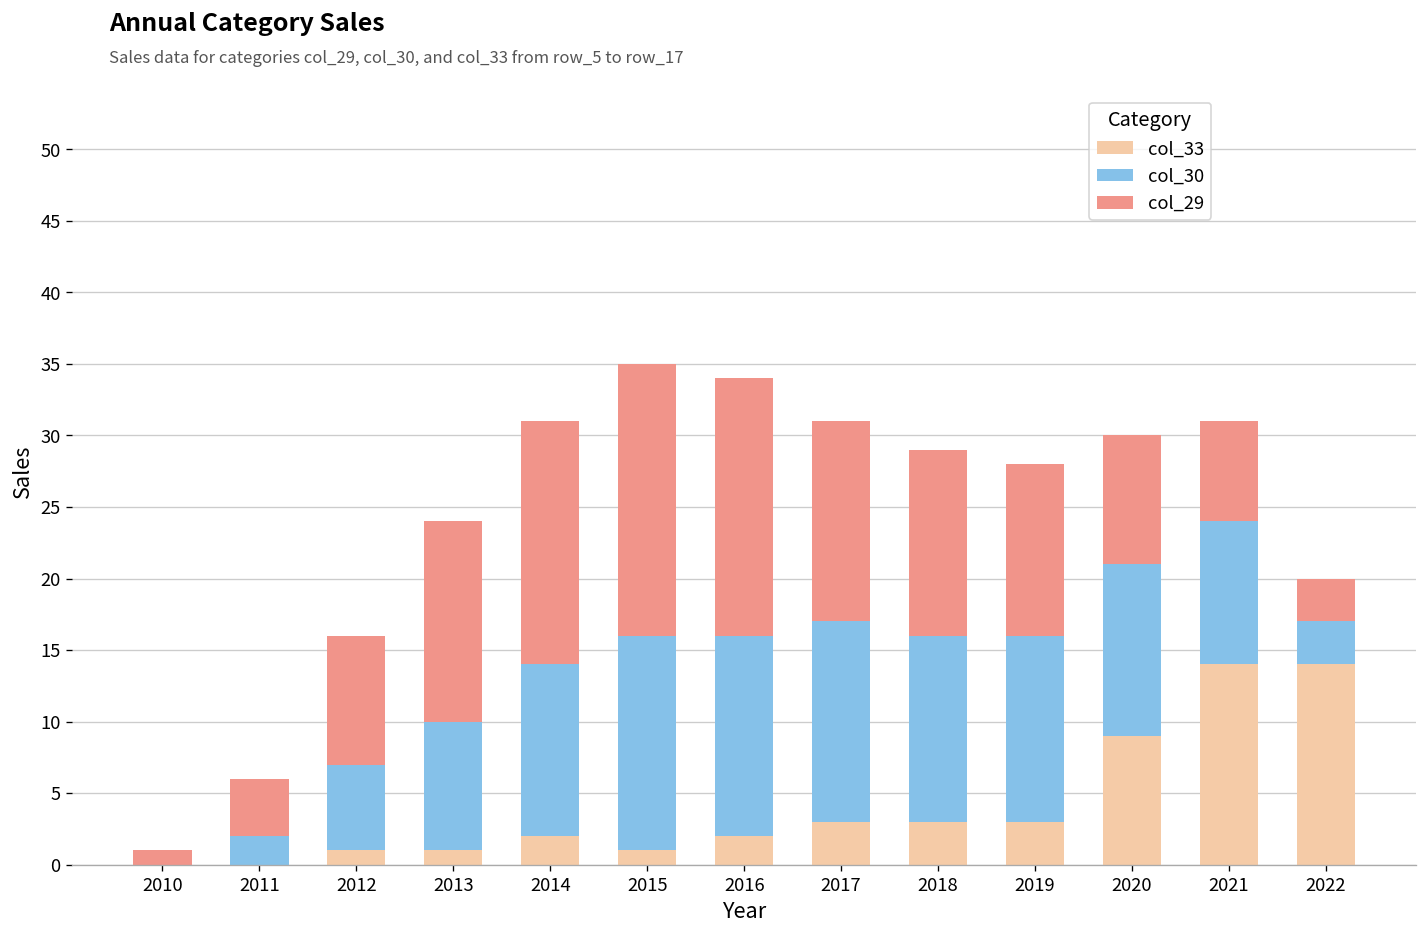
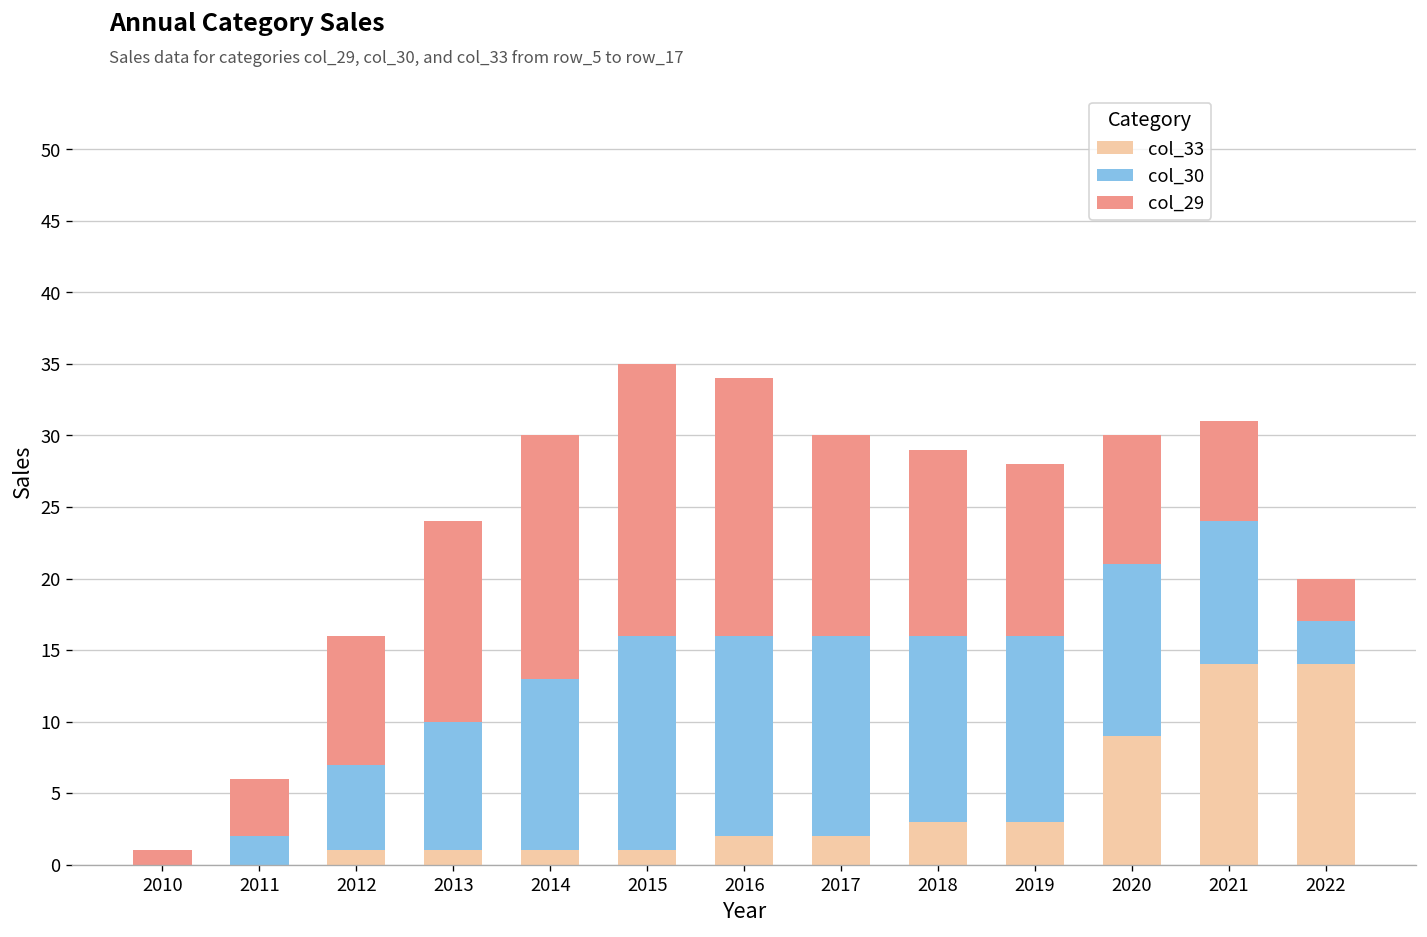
  {
    "col_33": {
      "2010": 0,
      "2011": 0,
      "2012": 1,
      "2013": 1,
-     "2014": 2,
+     "2014": 1,
      "2015": 1,
      "2016": 2,
-     "2017": 3,
+     "2017": 2,
      "2018": 3,
      "2019": 3,
      "2020": 9,
      "2021": 14,
      "2022": 14
    },
    "col_30": {
      "2010": 0,
      "2011": 2,
      "2012": 6,
      "2013": 9,
      "2014": 12,
      "2015": 15,
      "2016": 14,
      "2017": 14,
      "2018": 13,
      "2019": 13,
      "2020": 12,
      "2021": 10,
      "2022": 3
    },
    "col_29": {
      "2010": 1,
      "2011": 4,
      "2012": 9,
      "2013": 14,
      "2014": 17,
      "2015": 19,
      "2016": 18,
      "2017": 14,
      "2018": 13,
      "2019": 12,
      "2020": 9,
      "2021": 7,
      "2022": 3
    }
  }
